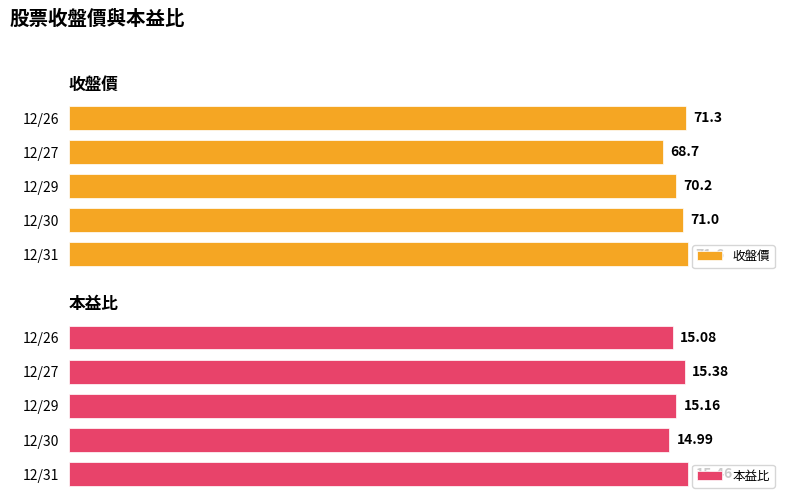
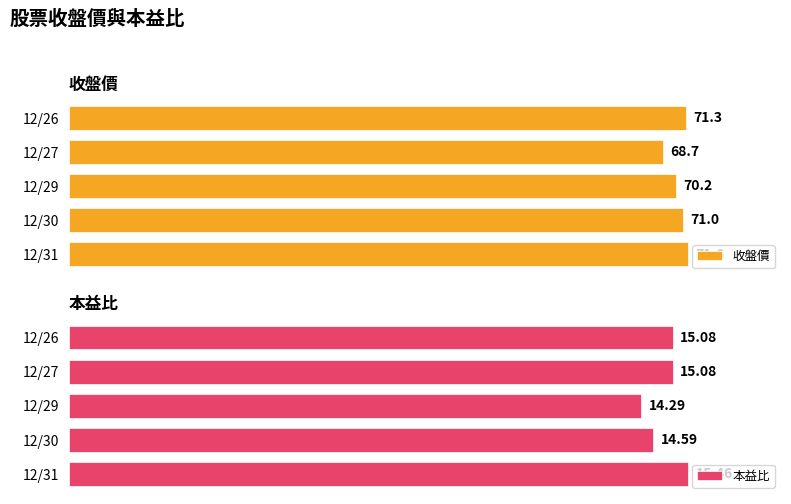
  {
    "收盤價": {
      "12/26": 71.3,
      "12/27": 68.7,
      "12/29": 70.2,
      "12/30": 71.0
    },
    "本益比": {
      "12/26": 15.08,
-     "12/27": 15.38,
-     "12/29": 15.16,
-     "12/30": 14.99
+     "12/27": 15.08,
+     "12/29": 14.29,
+     "12/30": 14.59
    }
  }
